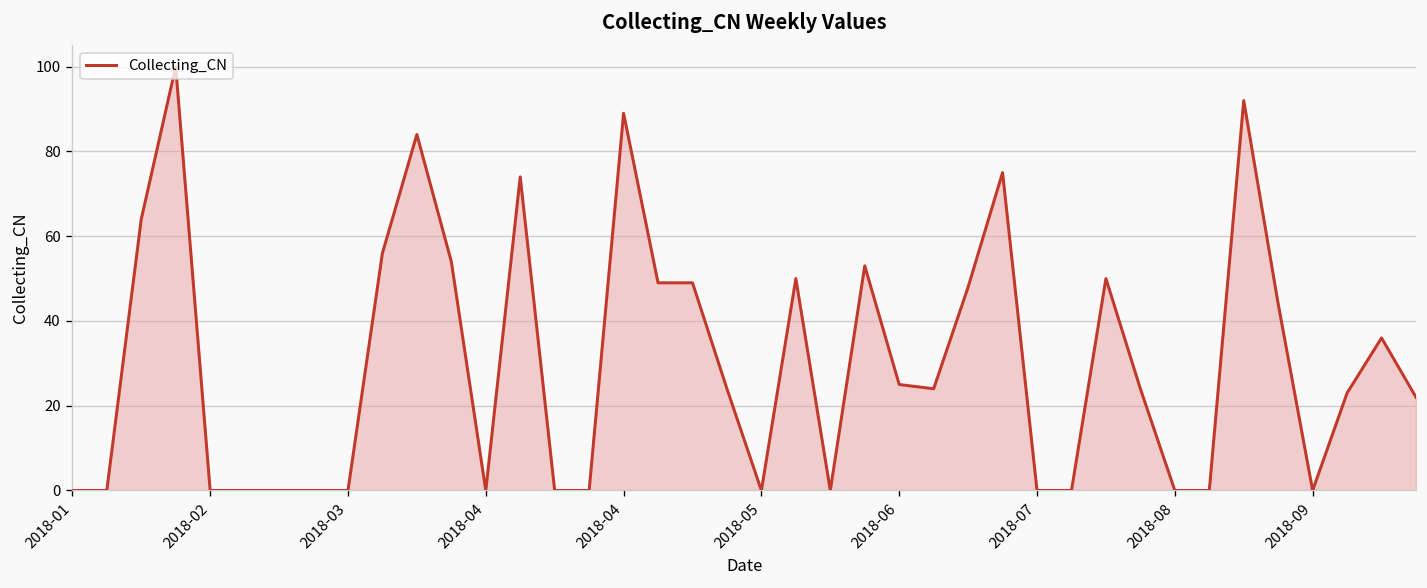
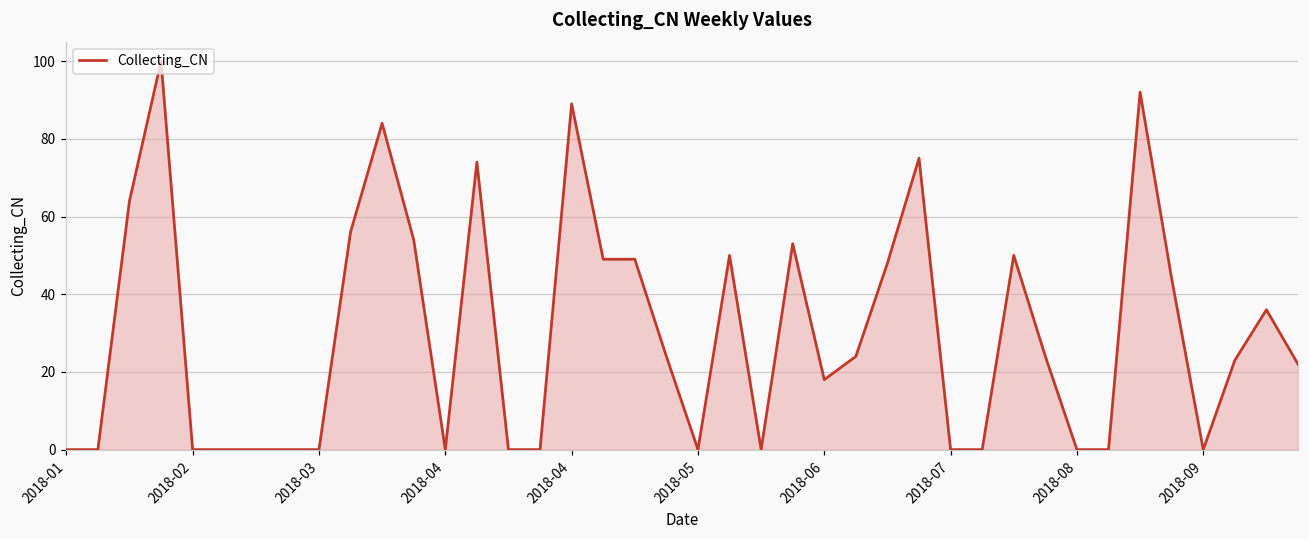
  {
    "2018-01": 0,
    "2018-02": 0,
    "2018-03": 0,
    "2018-05": 0,
-   "2018-06": 25,
+   "2018-06": 18,
    "2018-07": 0,
    "2018-08": 0,
    "2018-09": 0
  }
